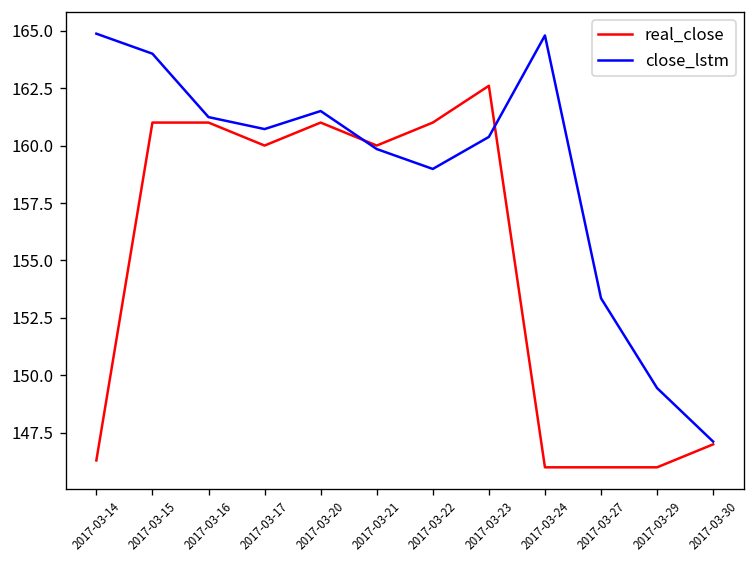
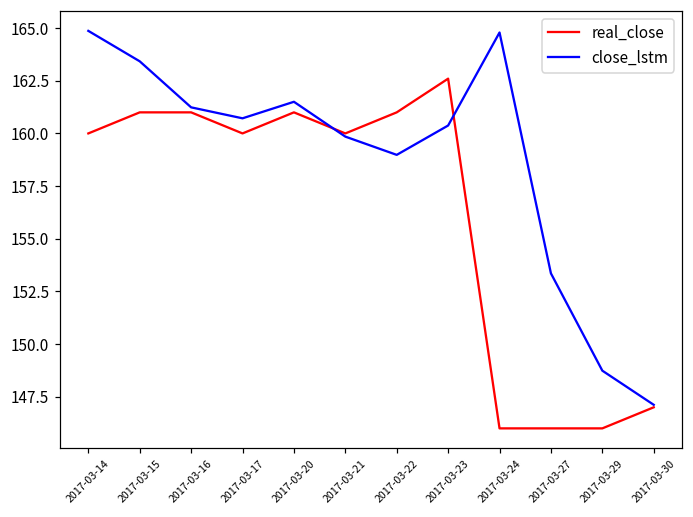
  {
    "real_close": {
-     "2017-03-14": 146.3,
+     "2017-03-14": 160.0,
      "2017-03-15": 161.0,
      "2017-03-16": 161.0,
      "2017-03-17": 160.0,
      "2017-03-20": 161.0,
      "2017-03-21": 160.0,
      "2017-03-22": 161.0,
      "2017-03-23": 162.6,
      "2017-03-24": 146.0,
      "2017-03-27": 146.0,
      "2017-03-29": 146.0
    },
    "close_lstm": {
      "2017-03-14": 164.9,
-     "2017-03-15": 164.0,
+     "2017-03-15": 163.4,
      "2017-03-16": 161.2,
      "2017-03-17": 160.7,
      "2017-03-20": 161.5,
      "2017-03-21": 159.8,
      "2017-03-22": 159.0,
      "2017-03-23": 160.4,
      "2017-03-24": 164.8,
      "2017-03-27": 153.4,
-     "2017-03-29": 149.4
+     "2017-03-29": 148.7
    }
  }
